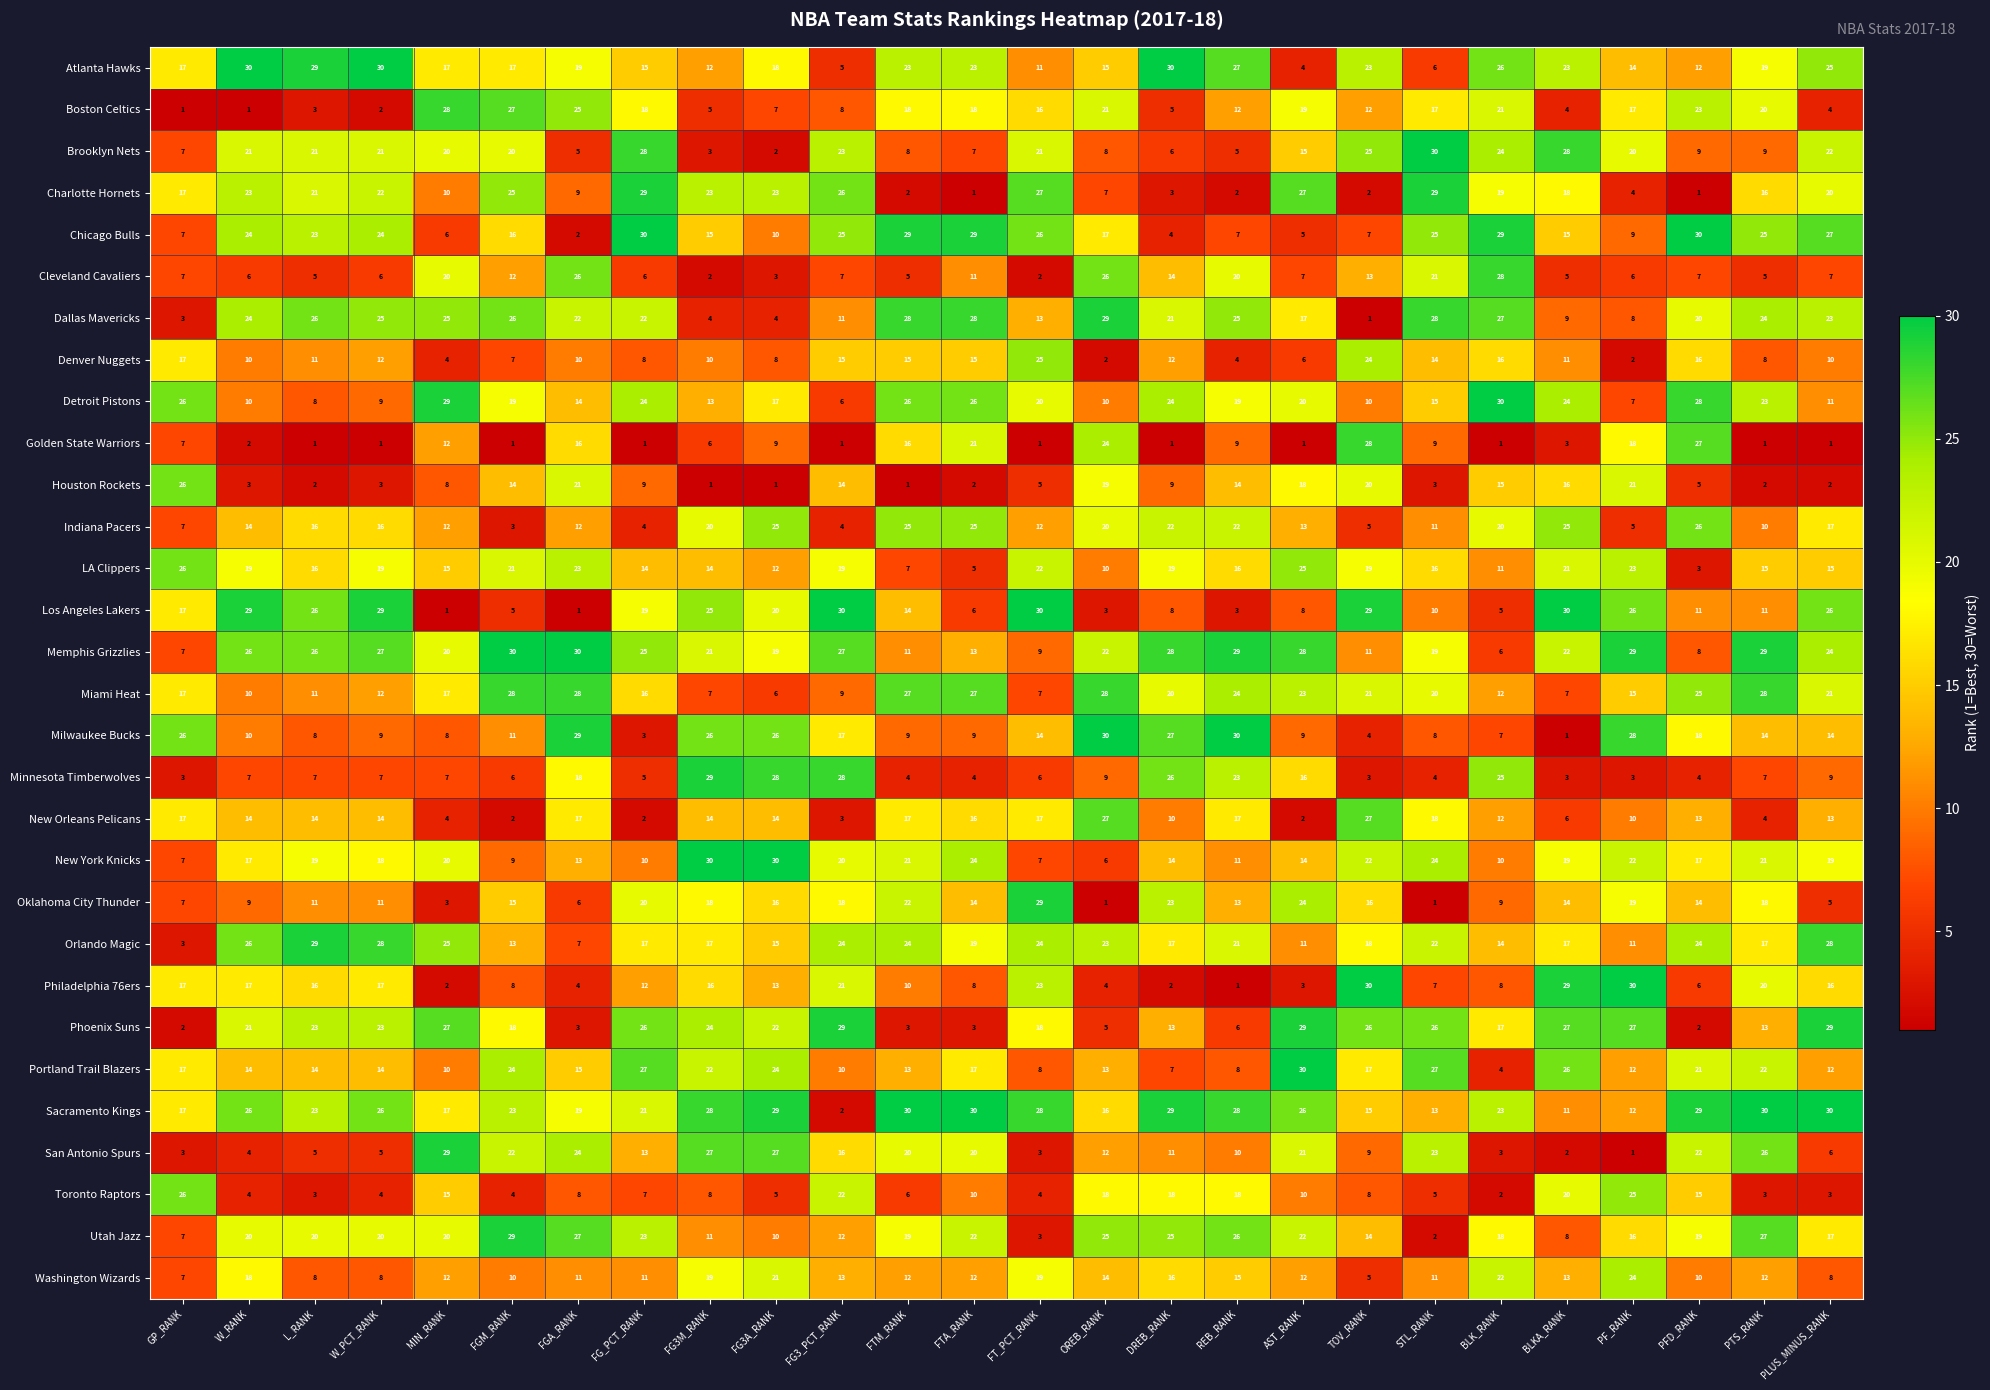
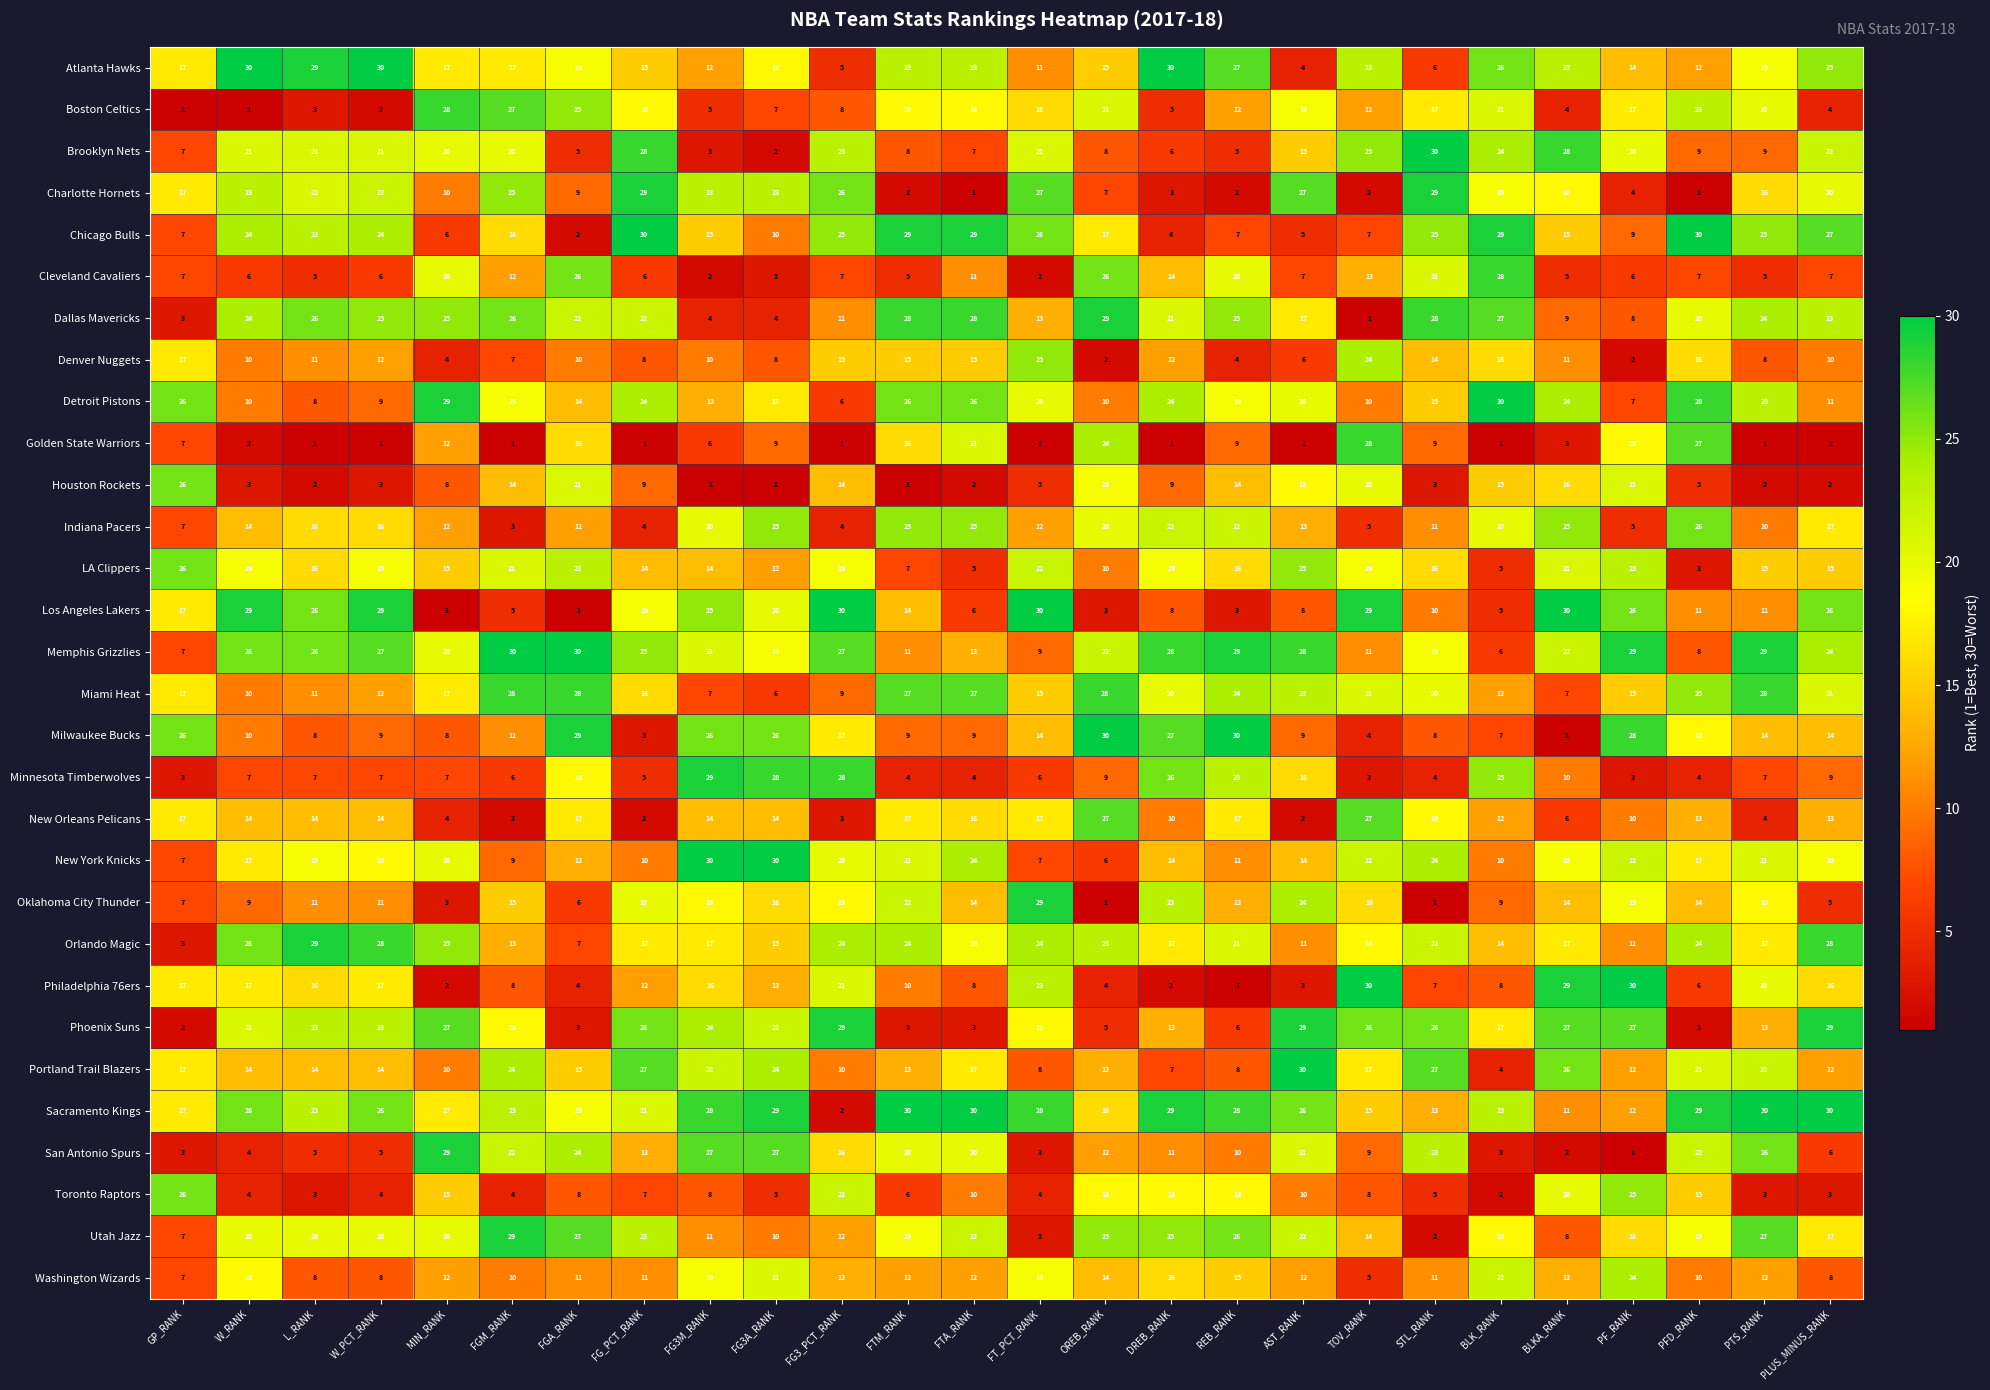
  {
    "LA Clippers": {
      "GP_RANK": 26,
      "W_RANK": 19,
      "L_RANK": 16,
      "W_PCT_RANK": 19,
      "MIN_RANK": 15,
      "FGM_RANK": 21,
      "FGA_RANK": 23,
      "FG_PCT_RANK": 14,
      "FG3M_RANK": 14,
      "FG3A_RANK": 12,
      "FG3_PCT_RANK": 19,
      "FTM_RANK": 7,
      "FTA_RANK": 5,
      "FT_PCT_RANK": 22,
      "OREB_RANK": 10,
      "DREB_RANK": 19,
      "REB_RANK": 16,
      "AST_RANK": 25,
      "TOV_RANK": 19,
      "STL_RANK": 16,
-     "BLK_RANK": 11,
+     "BLK_RANK": 5,
      "BLKA_RANK": 21,
      "PF_RANK": 23,
      "PFD_RANK": 3,
      "PTS_RANK": 15,
      "PLUS_MINUS_RANK": 15
    },
    "Miami Heat": {
      "GP_RANK": 17,
      "W_RANK": 10,
      "L_RANK": 11,
      "W_PCT_RANK": 12,
      "MIN_RANK": 17,
      "FGM_RANK": 28,
      "FGA_RANK": 28,
      "FG_PCT_RANK": 16,
      "FG3M_RANK": 7,
      "FG3A_RANK": 6,
      "FG3_PCT_RANK": 9,
      "FTM_RANK": 27,
      "FTA_RANK": 27,
-     "FT_PCT_RANK": 7,
+     "FT_PCT_RANK": 15,
      "OREB_RANK": 28,
      "DREB_RANK": 20,
      "REB_RANK": 24,
      "AST_RANK": 23,
      "TOV_RANK": 21,
      "STL_RANK": 20,
      "BLK_RANK": 12,
      "BLKA_RANK": 7,
      "PF_RANK": 15,
      "PFD_RANK": 25,
      "PTS_RANK": 28,
      "PLUS_MINUS_RANK": 21
    },
    "Minnesota Timberwolves": {
      "GP_RANK": 3,
      "W_RANK": 7,
      "L_RANK": 7,
      "W_PCT_RANK": 7,
      "MIN_RANK": 7,
      "FGM_RANK": 6,
      "FGA_RANK": 18,
      "FG_PCT_RANK": 5,
      "FG3M_RANK": 29,
      "FG3A_RANK": 28,
      "FG3_PCT_RANK": 28,
      "FTM_RANK": 4,
      "FTA_RANK": 4,
      "FT_PCT_RANK": 6,
      "OREB_RANK": 9,
      "DREB_RANK": 26,
      "REB_RANK": 23,
      "AST_RANK": 16,
      "TOV_RANK": 3,
      "STL_RANK": 4,
      "BLK_RANK": 25,
-     "BLKA_RANK": 3,
+     "BLKA_RANK": 10,
      "PF_RANK": 3,
      "PFD_RANK": 4,
      "PTS_RANK": 7,
      "PLUS_MINUS_RANK": 9
    }
  }
